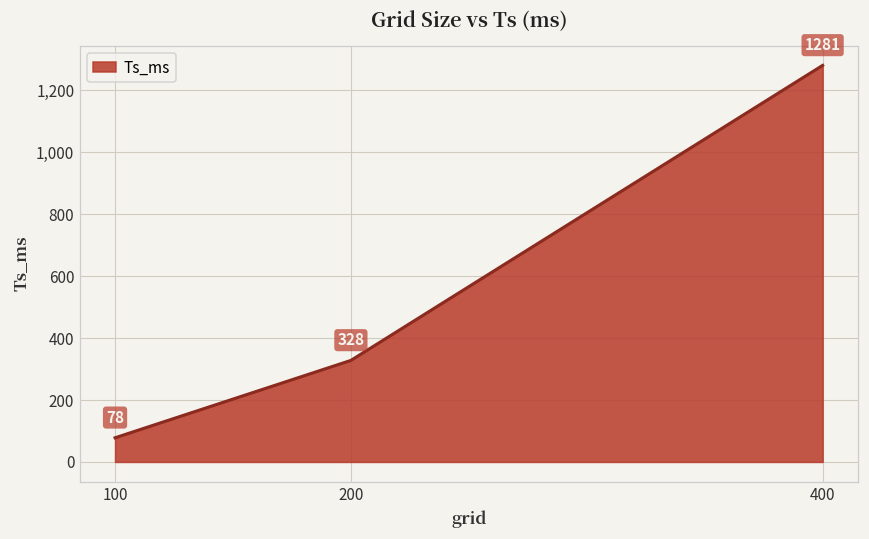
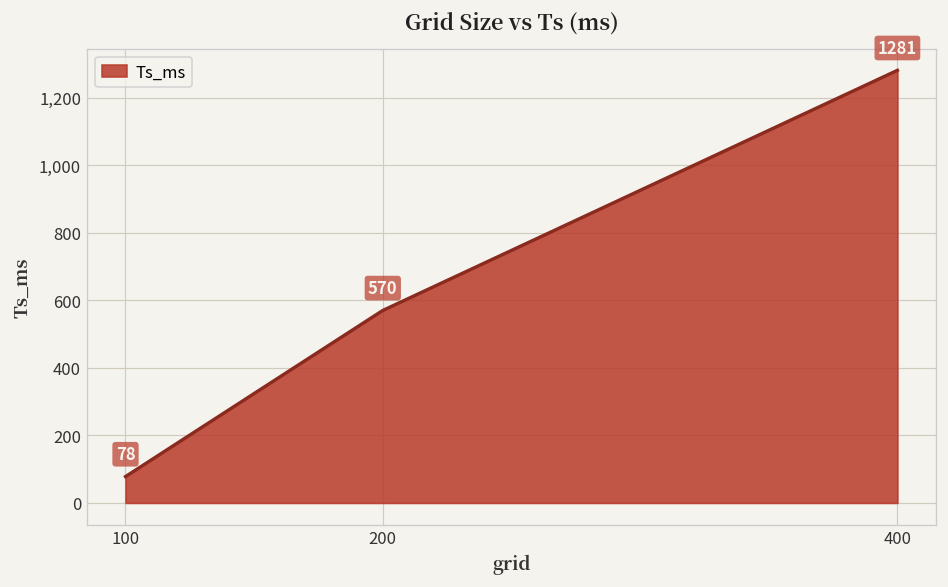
  {
-   "200": 328
+   "200": 570
  }
